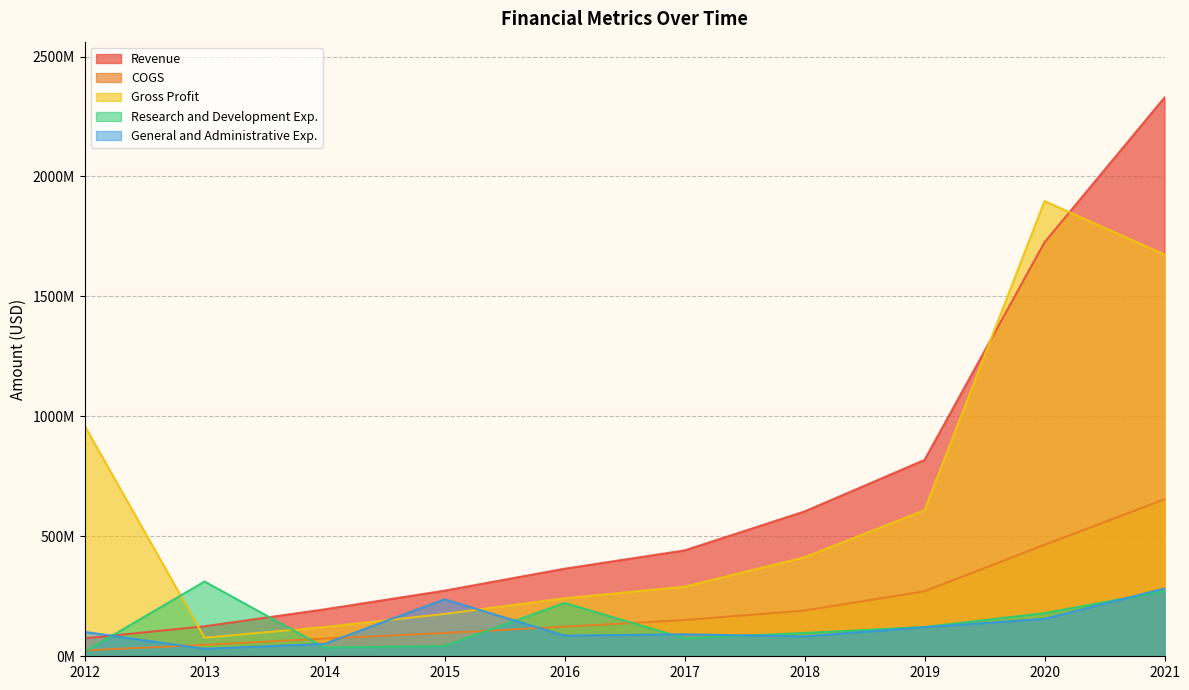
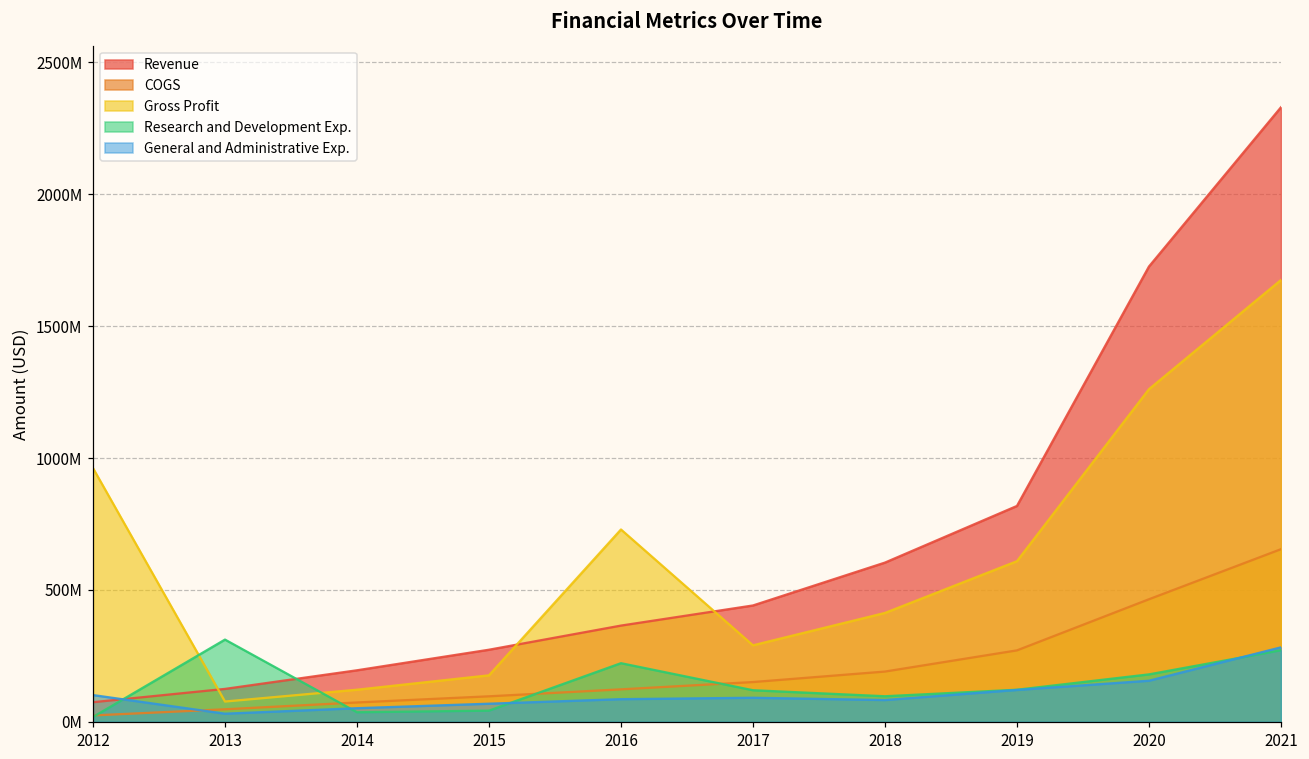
  {
    "Gross Profit": {
      "2012": 960000000,
      "2013": 80000000,
      "2014": 120000000,
      "2015": 180000000,
-     "2016": 240000000,
+     "2016": 730000000,
      "2017": 290000000,
      "2018": 410000000,
      "2019": 610000000,
-     "2020": 1900000000,
+     "2020": 1260000000,
      "2021": 1670000000
    },
    "Research and Development Exp.": {
      "2013": 310000000,
      "2014": 40000000,
      "2015": 40000000,
      "2016": 220000000,
-     "2017": 70000000,
+     "2017": 120000000,
      "2018": 100000000,
      "2020": 180000000,
      "2021": 270000000
    },
    "General and Administrative Exp.": {
      "2012": 100000000,
      "2013": 30000000,
      "2014": 50000000,
-     "2015": 240000000,
+     "2015": 70000000,
      "2016": 90000000,
      "2017": 90000000,
      "2018": 80000000,
      "2020": 160000000,
      "2021": 280000000
    }
  }
